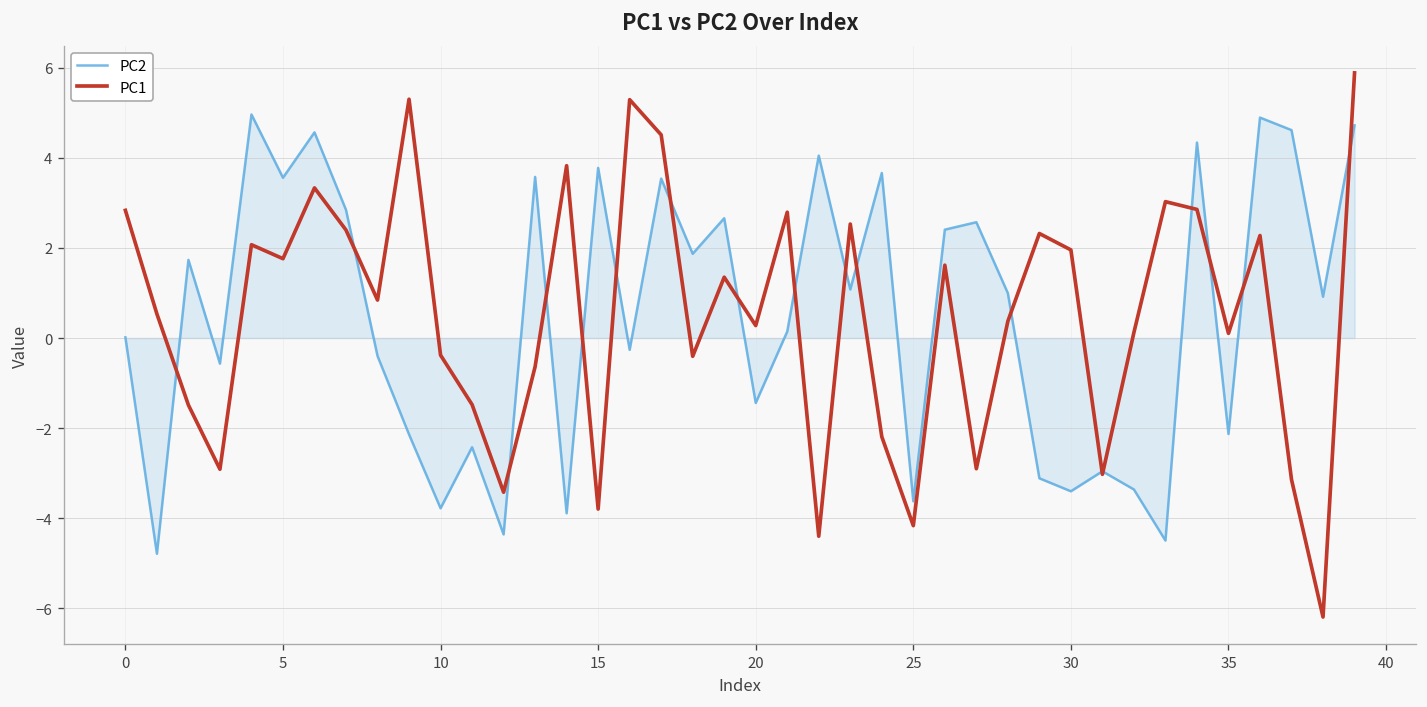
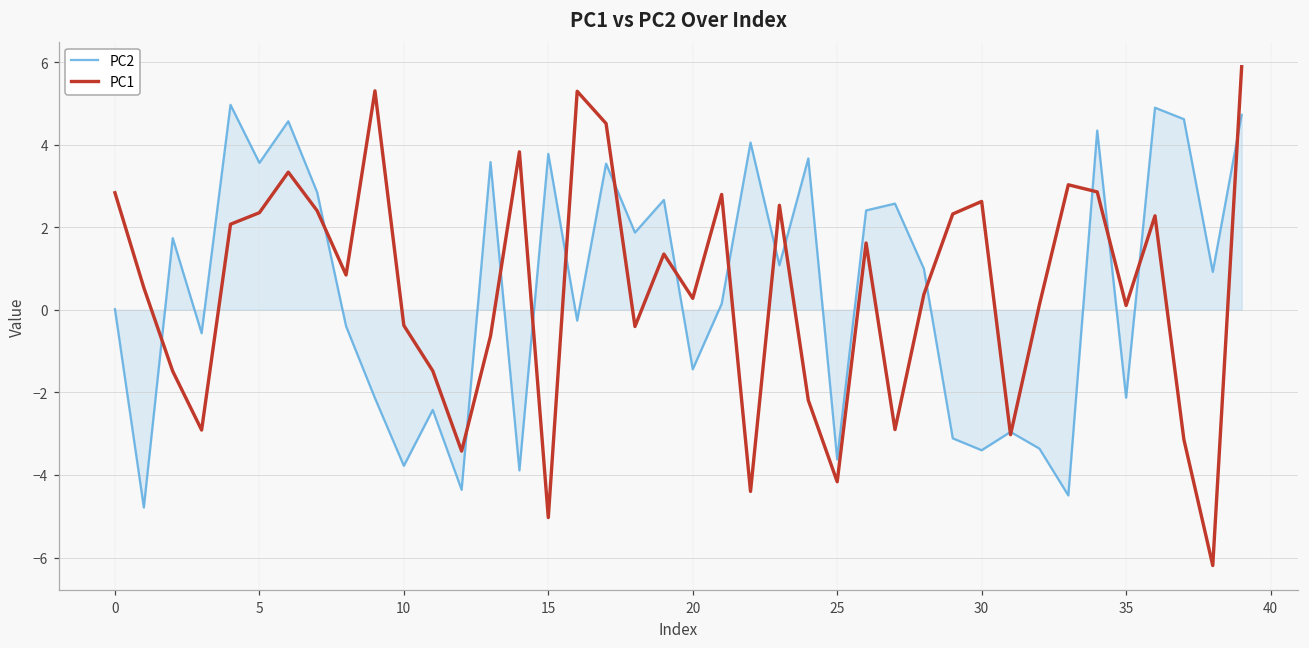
  {
    "PC1": {
      "0": 2.8,
-     "5": 1.8,
+     "5": 2.4,
      "10": -0.4,
-     "15": -3.8,
+     "15": -5.0,
      "20": 0.3,
      "25": -4.2,
-     "30": 2.0,
+     "30": 2.6,
      "35": 0.1
    }
  }
